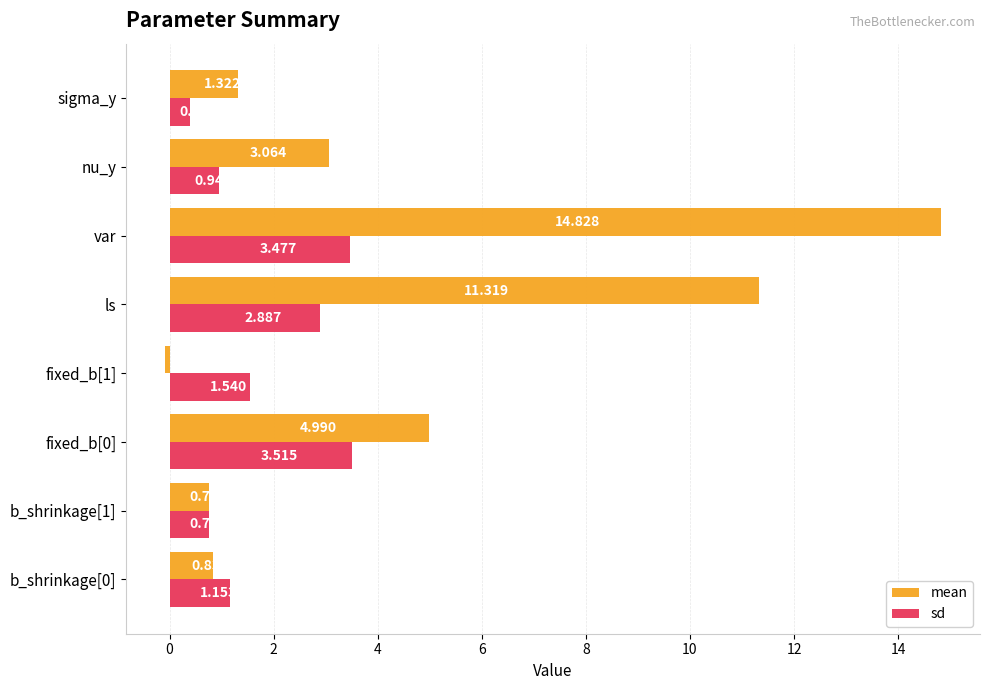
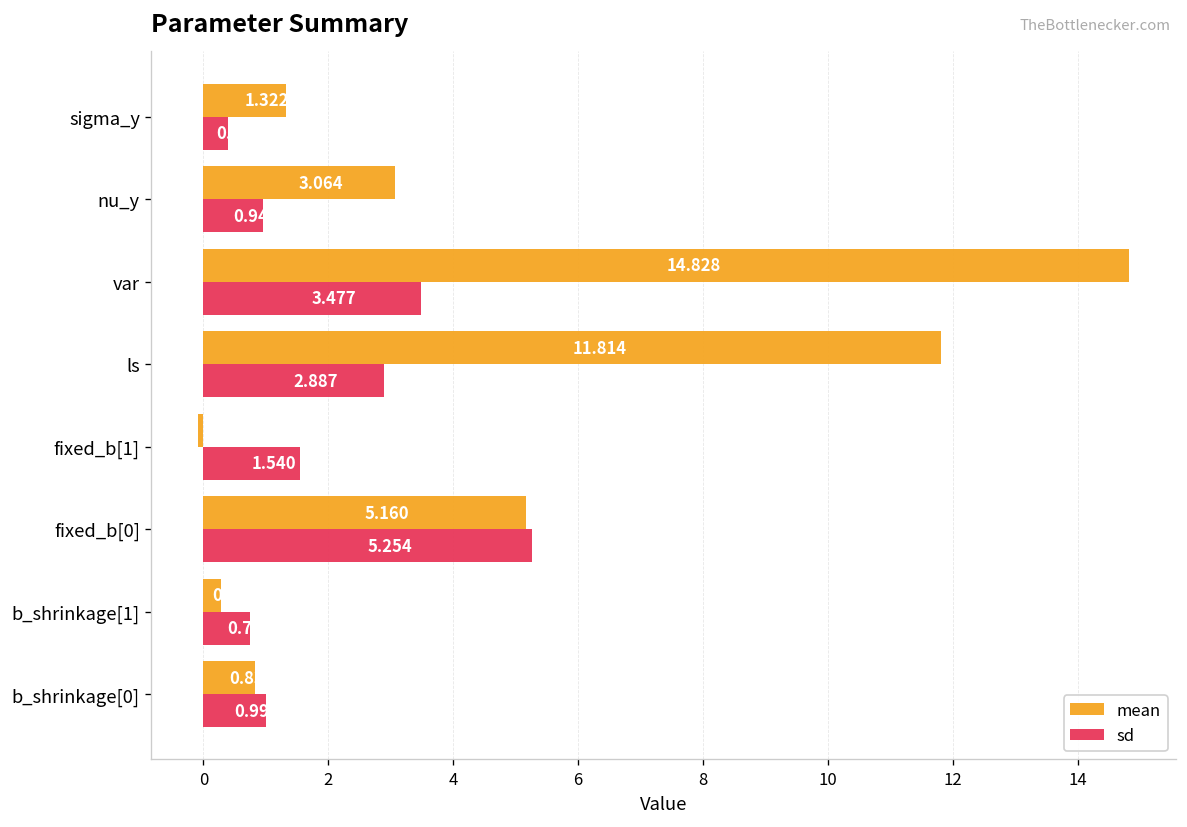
  {
    "mean": {
      "sigma_y": 1.322,
      "nu_y": 3.064,
      "var": 14.828,
-     "ls": 11.319,
-     "fixed_b[0]": 4.990,
-     "b_shrinkage[1]": 0.8,
+     "ls": 11.814,
+     "fixed_b[0]": 5.160,
+     "b_shrinkage[1]": 0.3,
      "b_shrinkage[0]": 0.830
    },
    "sd": {
      "nu_y": 0.947,
      "var": 3.477,
      "ls": 2.887,
      "fixed_b[1]": 1.540,
-     "fixed_b[0]": 3.515,
-     "b_shrinkage[0]": 1.153
+     "fixed_b[0]": 5.254,
+     "b_shrinkage[0]": 0.999
    }
  }
